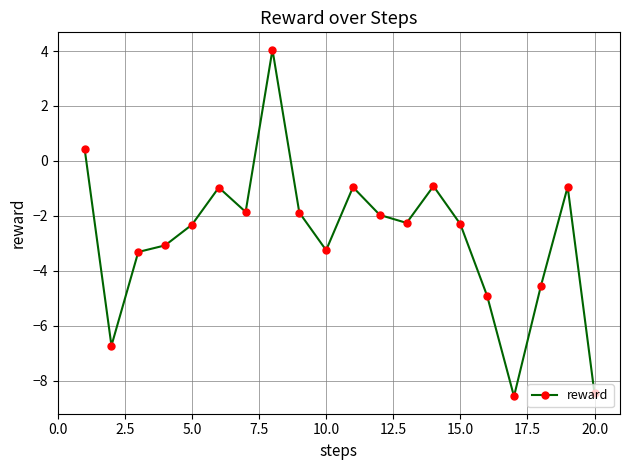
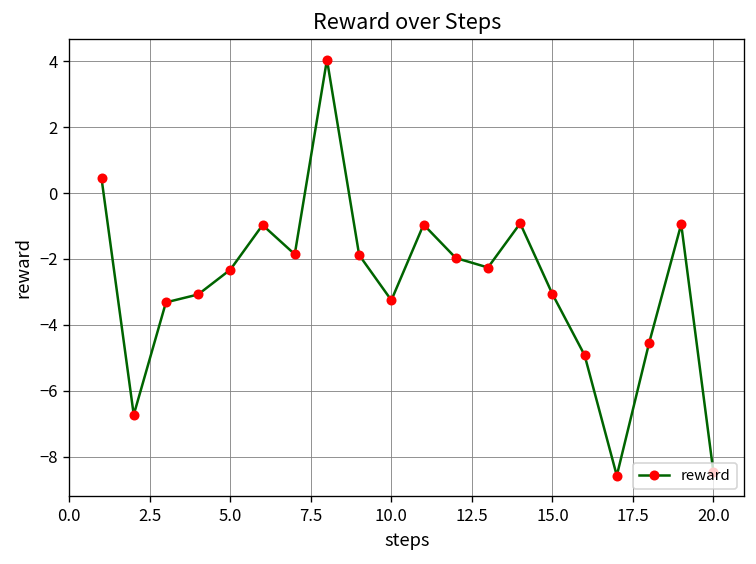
  {
    "5.0": -2.3,
    "10.0": -3.3,
-   "15.0": -2.3
+   "15.0": -3.1
  }
